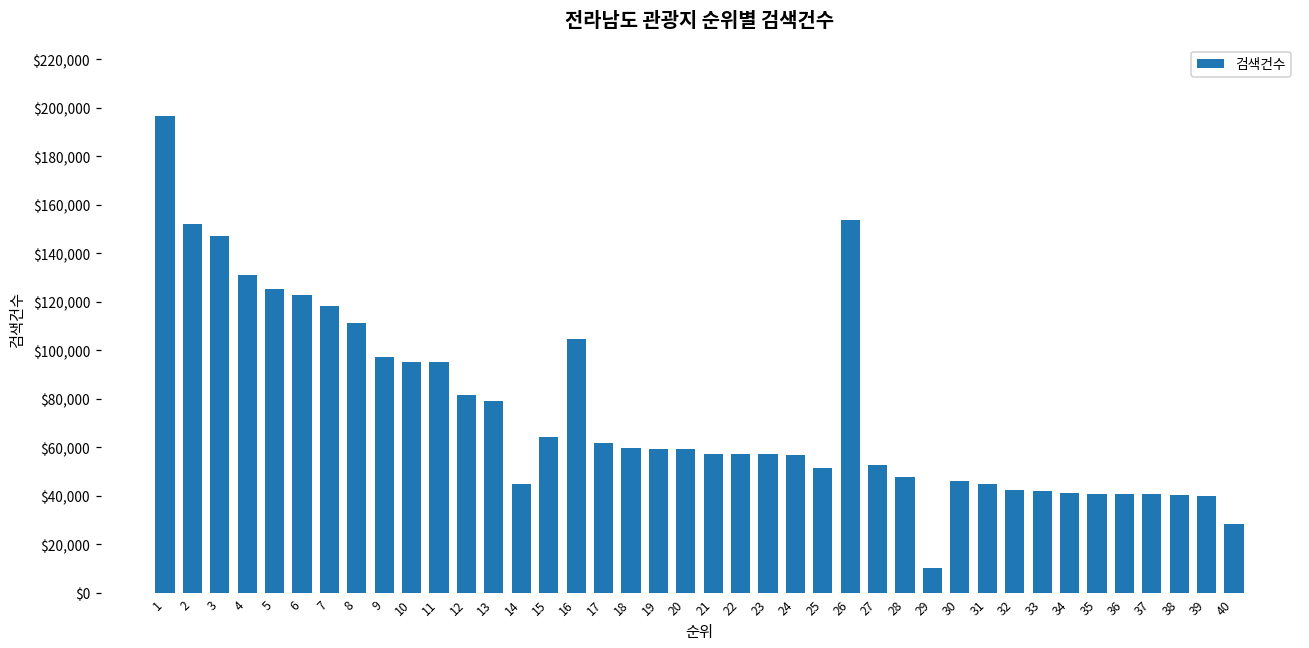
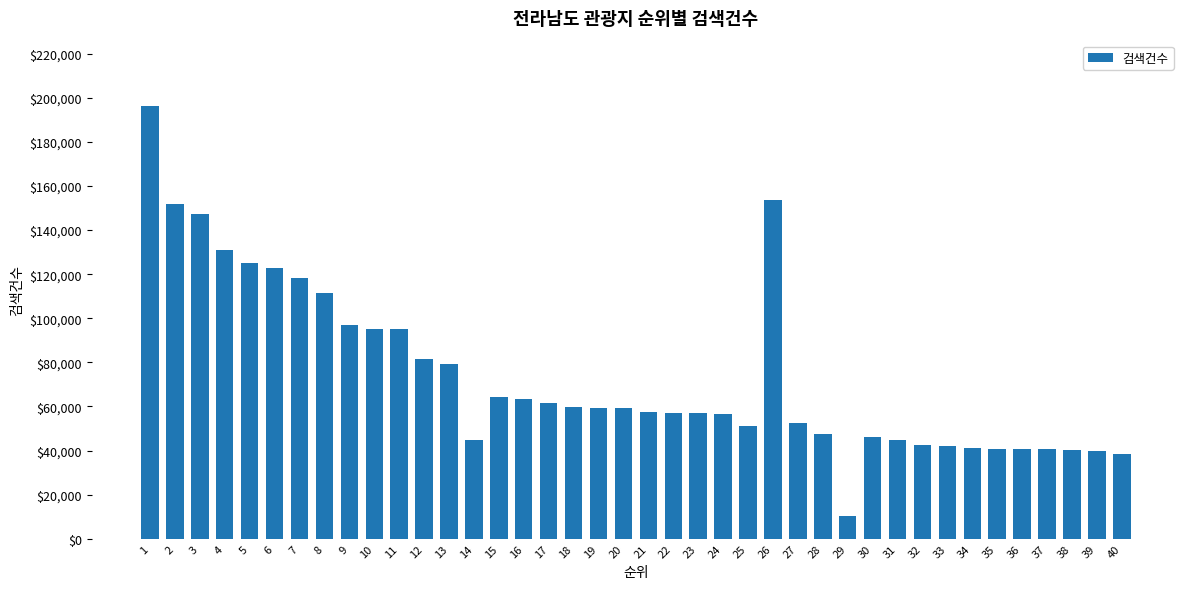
  {
    "1": "$196,000",
    "2": "$152,000",
    "3": "$147,000",
    "4": "$131,000",
    "5": "$125,000",
    "6": "$123,000",
    "7": "$118,000",
    "8": "$111,000",
    "9": "$97,000",
    "10": "$95,000",
    "11": "$95,000",
    "12": "$82,000",
    "13": "$79,000",
    "14": "$45,000",
    "15": "$64,000",
-   "16": "$104,000",
+   "16": "$63,000",
    "17": "$62,000",
    "18": "$60,000",
    "19": "$59,000",
    "20": "$59,000",
    "21": "$57,000",
    "22": "$57,000",
    "23": "$57,000",
    "24": "$57,000",
    "25": "$51,000",
    "26": "$154,000",
    "27": "$52,000",
    "28": "$48,000",
    "29": "$10,000",
    "30": "$46,000",
    "31": "$45,000",
    "32": "$42,000",
    "33": "$42,000",
    "34": "$41,000",
    "35": "$41,000",
    "36": "$41,000",
    "37": "$41,000",
    "38": "$40,000",
    "39": "$40,000",
-   "40": "$28,000"
+   "40": "$38,000"
  }
